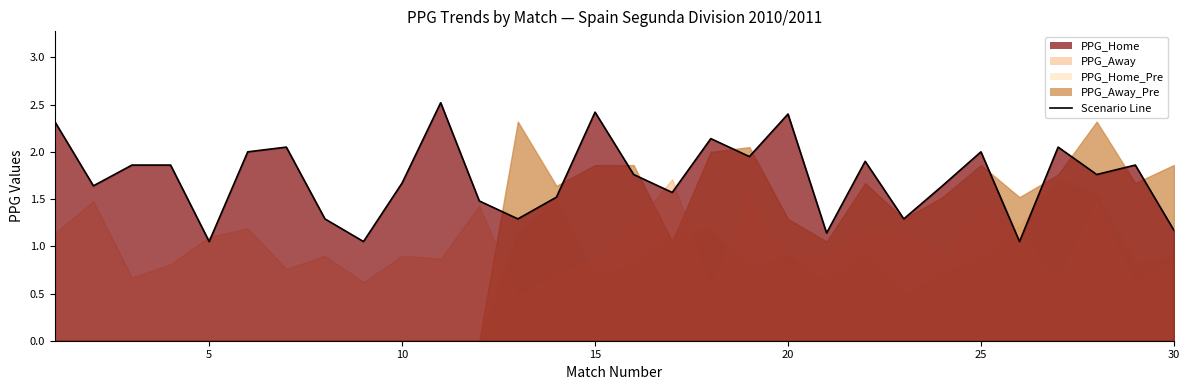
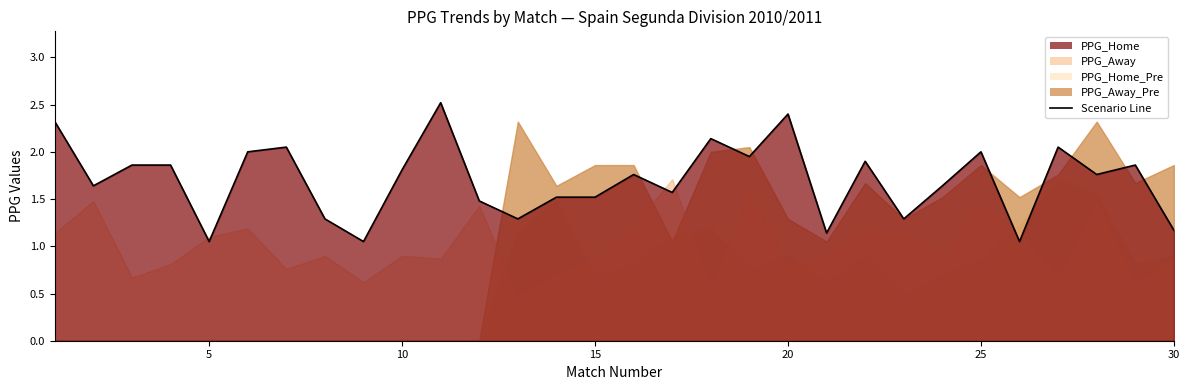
  {
    "PPG_Home": {
      "5": 1.1,
-     "10": 1.7,
-     "15": 2.4,
+     "10": 1.8,
+     "15": 1.5,
      "20": 2.4,
      "25": 2.0,
      "30": 1.2
    }
  }
